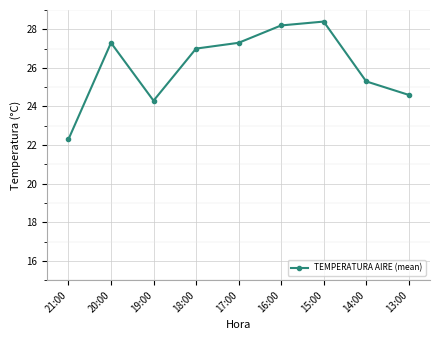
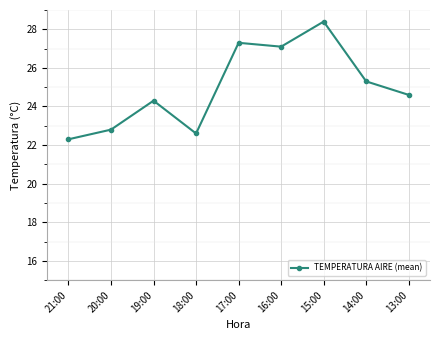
  {
    "21:00": 22.3,
-   "20:00": 27.3,
+   "20:00": 22.8,
    "19:00": 24.3,
-   "18:00": 27.0,
+   "18:00": 22.6,
    "17:00": 27.3,
-   "16:00": 28.2,
+   "16:00": 27.1,
    "15:00": 28.4,
    "14:00": 25.3,
    "13:00": 24.6
  }
